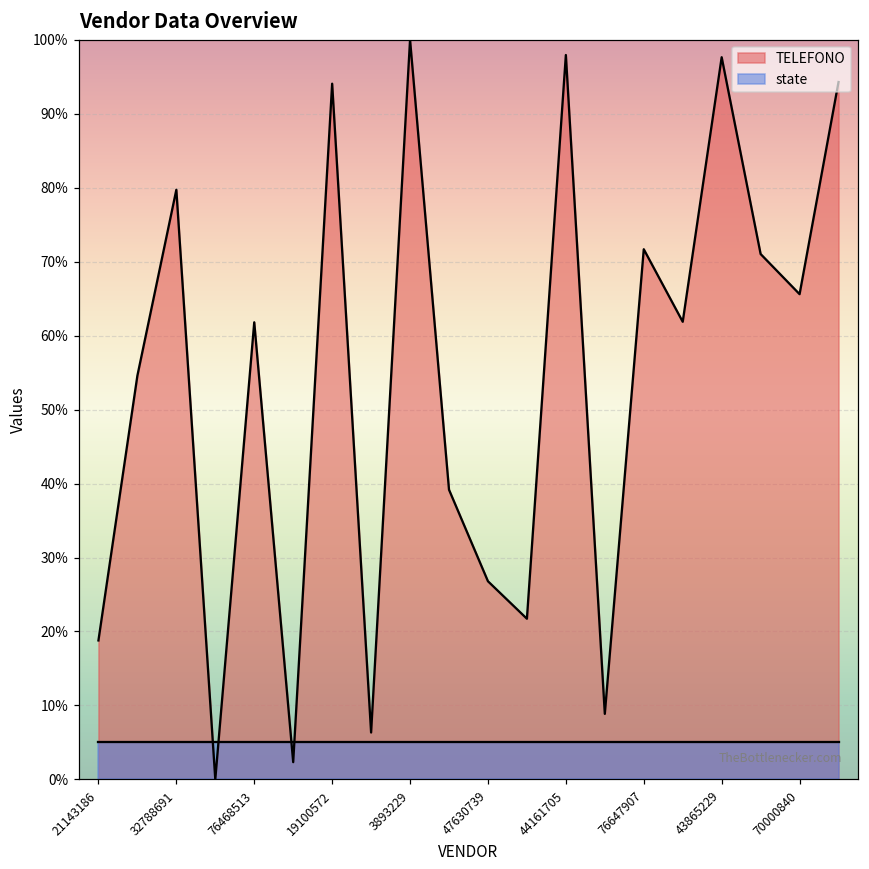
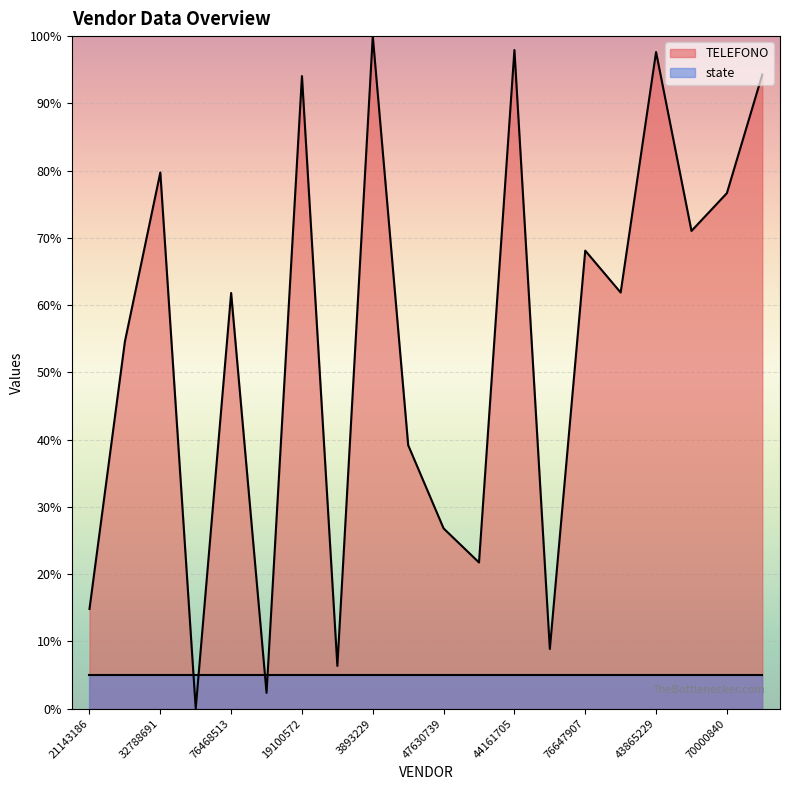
  {
    "TELEFONO": {
-     "21143186": "19%",
+     "21143186": "15%",
      "32788691": "80%",
      "76468513": "62%",
      "19100572": "94%",
      "3893229": "100%",
      "47630739": "27%",
      "44161705": "98%",
-     "76647907": "72%",
+     "76647907": "68%",
      "43865229": "98%",
-     "70000840": "66%"
+     "70000840": "77%"
    },
    "state": {
      "21143186": "5%",
      "32788691": "5%",
      "76468513": "5%",
      "19100572": "5%",
      "3893229": "5%",
      "47630739": "5%",
      "44161705": "5%",
      "76647907": "5%",
      "43865229": "5%",
      "70000840": "5%"
    }
  }
